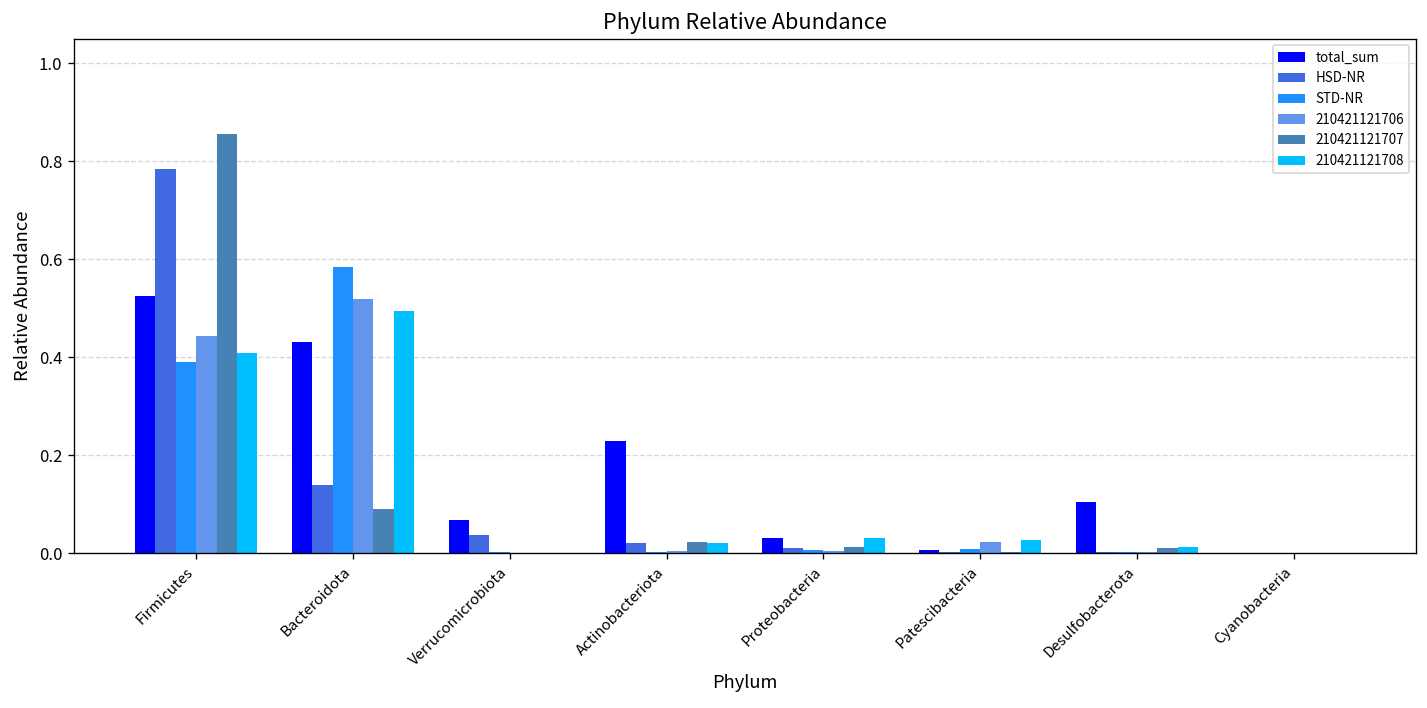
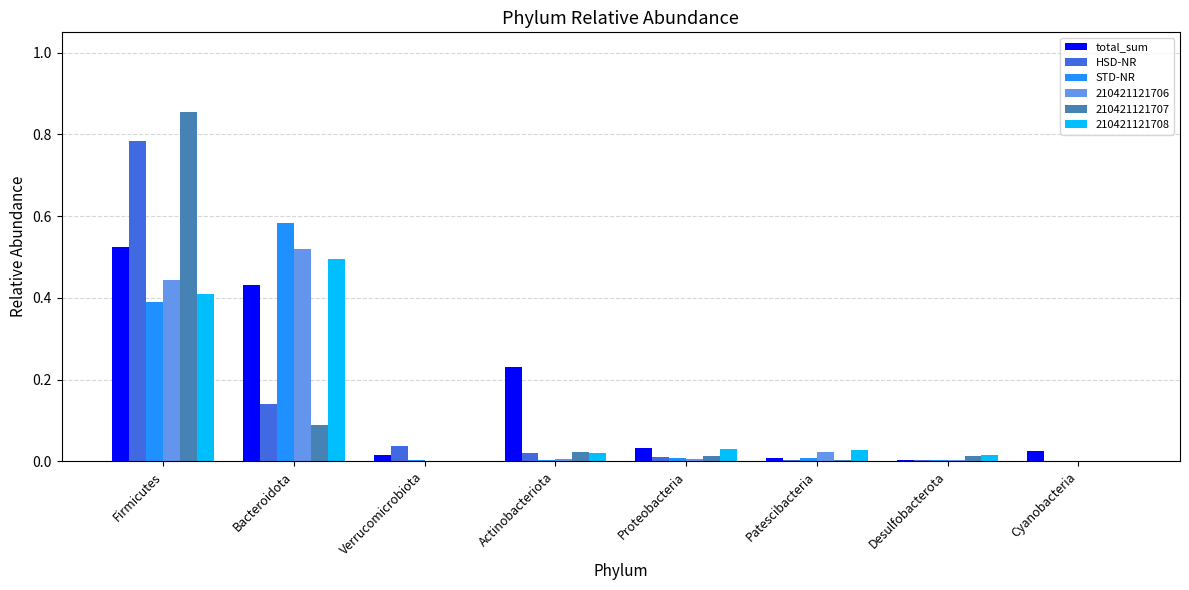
  {
    "total_sum": {
      "Firmicutes": 0.53,
      "Bacteroidota": 0.43,
-     "Verrucomicrobiota": 0.07,
+     "Verrucomicrobiota": 0.01,
      "Actinobacteriota": 0.23,
      "Proteobacteria": 0.03,
      "Patescibacteria": 0.01,
-     "Desulfobacterota": 0.10,
-     "Cyanobacteria": 0.00
+     "Desulfobacterota": 0.00,
+     "Cyanobacteria": 0.02
    }
  }
